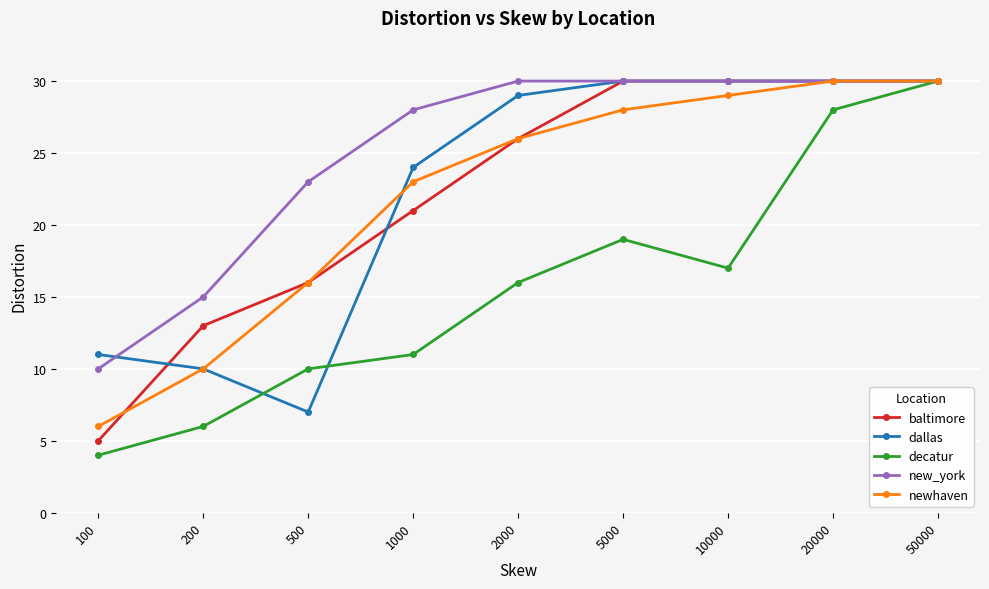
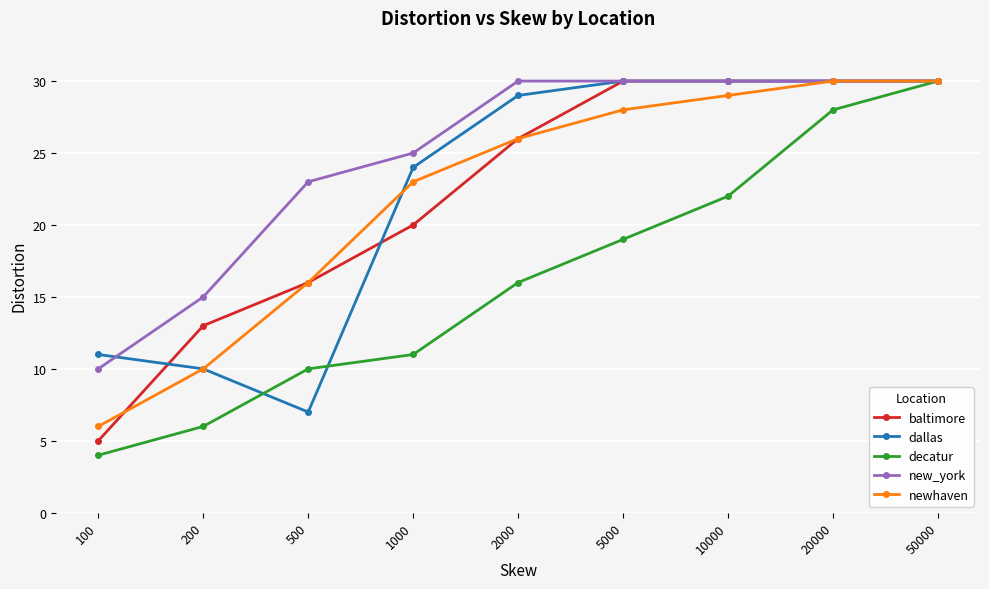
  {
    "baltimore": {
      "100": 5,
      "200": 13,
-     "1000": 21
+     "1000": 20
    },
    "dallas": {
      "100": 11,
      "500": 7,
      "1000": 24,
      "2000": 29
    },
    "decatur": {
      "100": 4,
      "200": 6,
      "500": 10,
      "1000": 11,
      "2000": 16,
      "5000": 19,
-     "10000": 17,
+     "10000": 22,
      "20000": 28
    },
    "new_york": {
      "100": 10,
      "200": 15,
      "500": 23,
-     "1000": 28,
+     "1000": 25,
      "2000": 30
    },
    "newhaven": {
      "100": 6,
      "1000": 23,
      "5000": 28,
      "10000": 29
    }
  }
